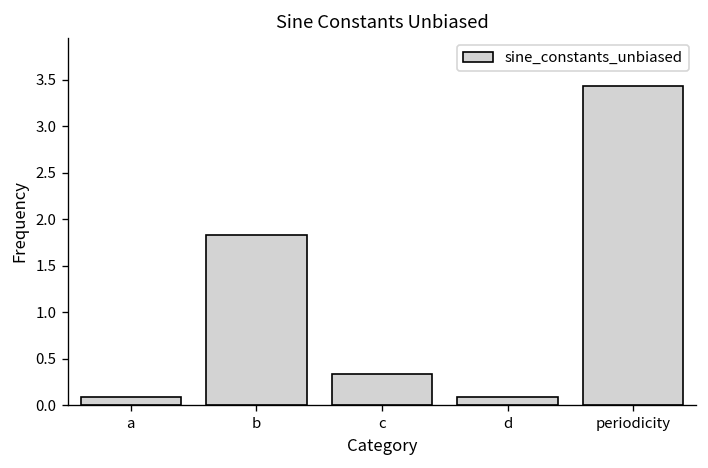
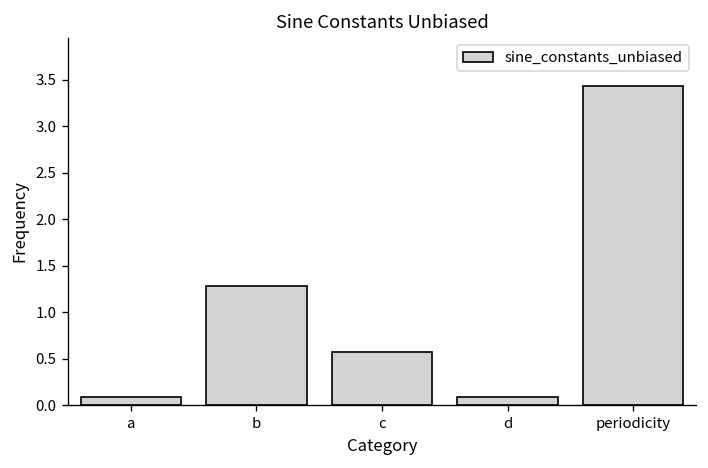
  {
    "a": 0.1,
-   "b": 1.8,
-   "c": 0.3,
+   "b": 1.3,
+   "c": 0.6,
    "d": 0.1,
    "periodicity": 3.4
  }
